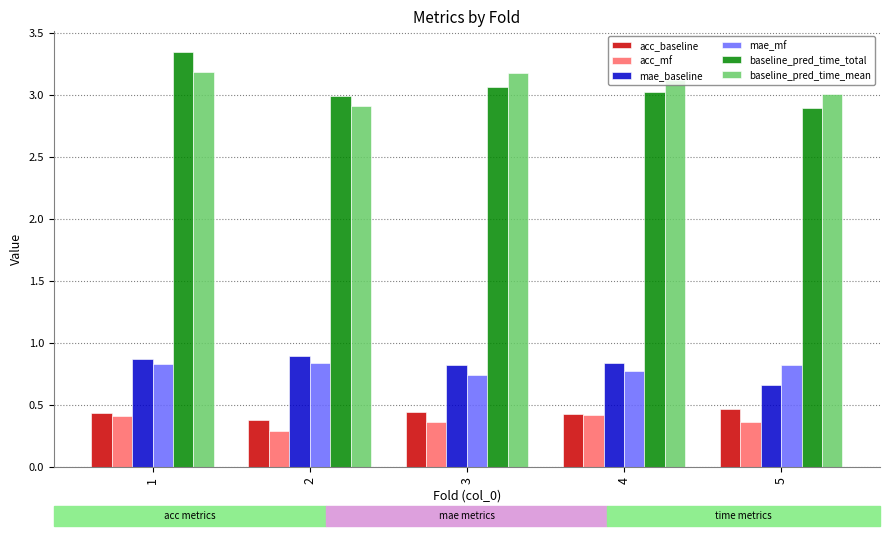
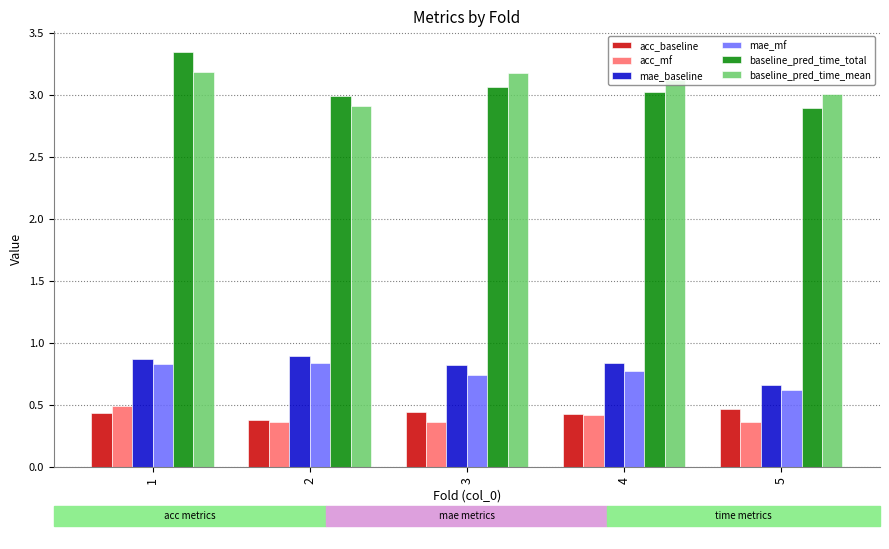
  {
    "acc_baseline": {
      "1": 0.43,
      "2": 0.38,
      "3": 0.44,
      "4": 0.43,
      "5": 0.47
    },
    "acc_mf": {
-     "1": 0.41,
-     "2": 0.29,
+     "1": 0.49,
+     "2": 0.36,
      "3": 0.36,
      "4": 0.42,
      "5": 0.36
    },
    "mae_baseline": {
      "1": 0.87,
      "2": 0.89,
      "3": 0.82,
      "4": 0.84,
      "5": 0.66
    },
    "mae_mf": {
      "1": 0.83,
      "2": 0.84,
      "3": 0.74,
      "4": 0.77,
-     "5": 0.82
+     "5": 0.62
    },
    "baseline_pred_time_total": {
      "1": 3.35,
      "2": 2.99,
      "3": 3.06,
      "4": 3.02,
      "5": 2.89
    },
    "baseline_pred_time_mean": {
      "1": 3.18,
      "2": 2.91,
      "3": 3.18,
      "5": 3.01
    }
  }
